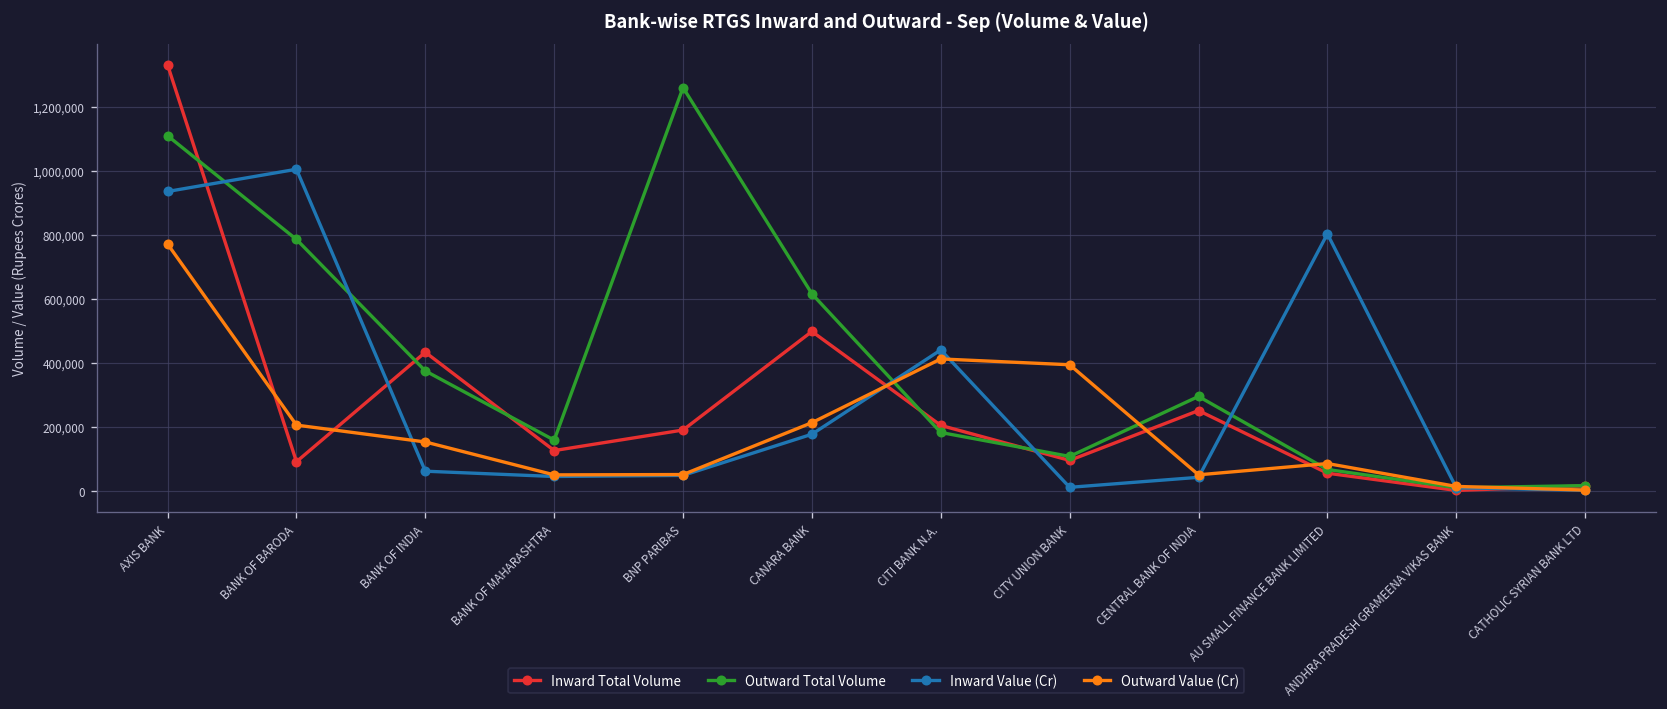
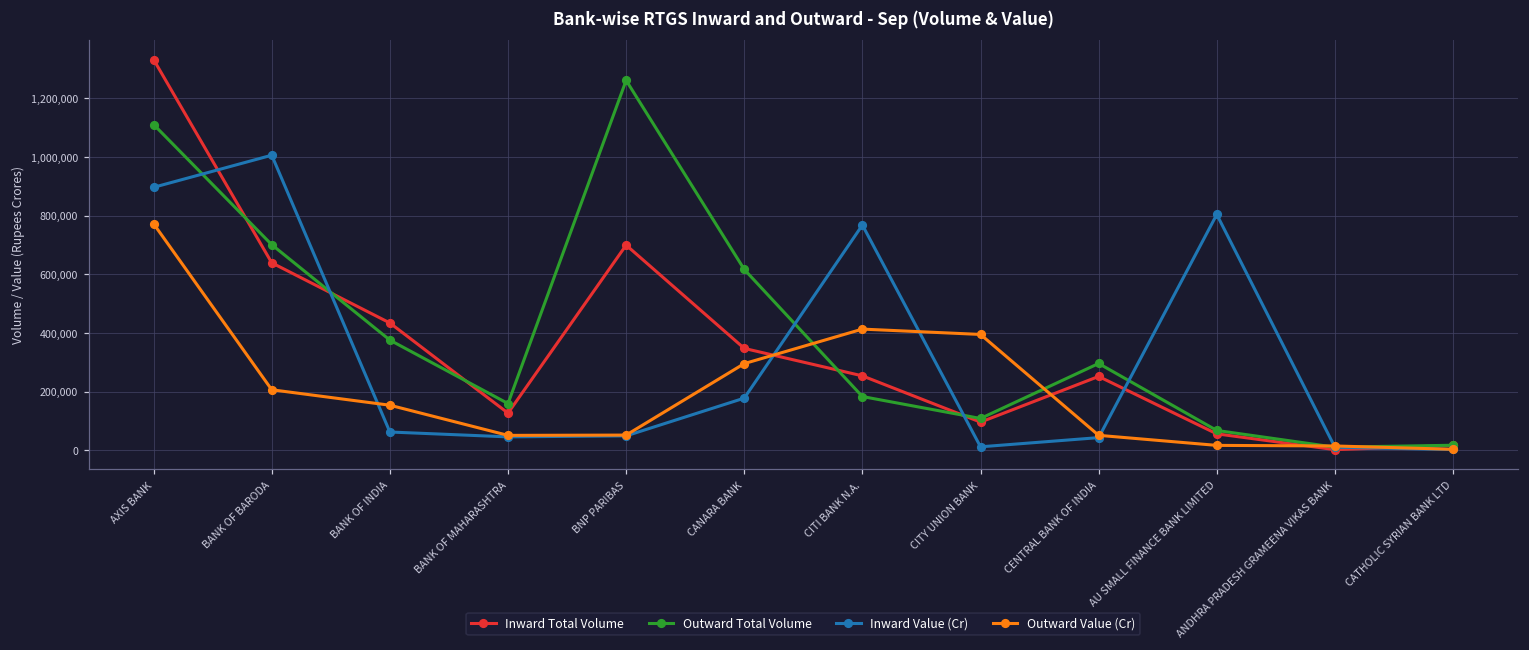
  {
    "Inward Total Volume": {
      "AXIS BANK": "1,330,000",
-     "BANK OF BARODA": "90,000",
+     "BANK OF BARODA": "640,000",
      "BANK OF INDIA": "430,000",
      "BANK OF MAHARASHTRA": "130,000",
-     "BNP PARIBAS": "190,000",
-     "CANARA BANK": "500,000",
-     "CITI BANK N.A.": "210,000",
+     "BNP PARIBAS": "700,000",
+     "CANARA BANK": "350,000",
+     "CITI BANK N.A.": "250,000",
      "CITY UNION BANK": "100,000",
      "CENTRAL BANK OF INDIA": "250,000",
      "AU SMALL FINANCE BANK LIMITED": "60,000"
    },
    "Outward Total Volume": {
      "AXIS BANK": "1,110,000",
-     "BANK OF BARODA": "790,000",
+     "BANK OF BARODA": "700,000",
      "BANK OF INDIA": "380,000",
      "BANK OF MAHARASHTRA": "160,000",
      "BNP PARIBAS": "1,260,000",
      "CANARA BANK": "620,000",
      "CITI BANK N.A.": "180,000",
      "CITY UNION BANK": "110,000",
      "CENTRAL BANK OF INDIA": "300,000",
      "AU SMALL FINANCE BANK LIMITED": "70,000"
    },
    "Inward Value (Cr)": {
-     "AXIS BANK": "940,000",
+     "AXIS BANK": "900,000",
      "BANK OF BARODA": "1,010,000",
      "BANK OF INDIA": "60,000",
      "CANARA BANK": "180,000",
-     "CITI BANK N.A.": "440,000",
+     "CITI BANK N.A.": "770,000",
      "CITY UNION BANK": "10,000",
      "AU SMALL FINANCE BANK LIMITED": "800,000"
    },
    "Outward Value (Cr)": {
      "AXIS BANK": "770,000",
      "BANK OF BARODA": "210,000",
      "BANK OF INDIA": "150,000",
-     "CANARA BANK": "210,000",
+     "CANARA BANK": "300,000",
      "CITI BANK N.A.": "410,000",
      "CITY UNION BANK": "400,000",
-     "AU SMALL FINANCE BANK LIMITED": "90,000"
+     "AU SMALL FINANCE BANK LIMITED": "20,000"
    }
  }
